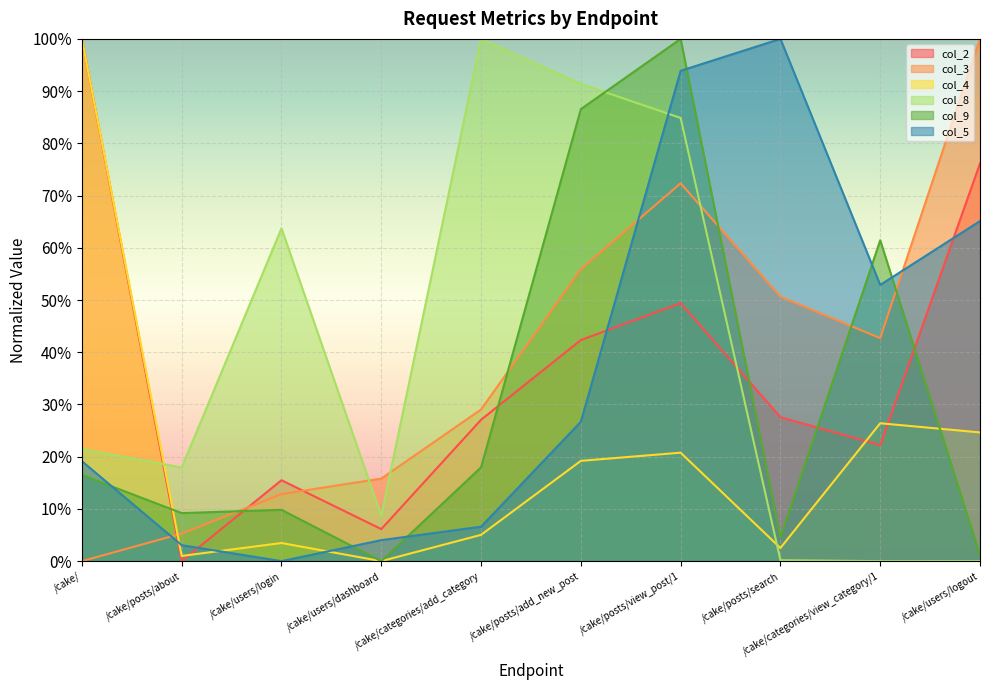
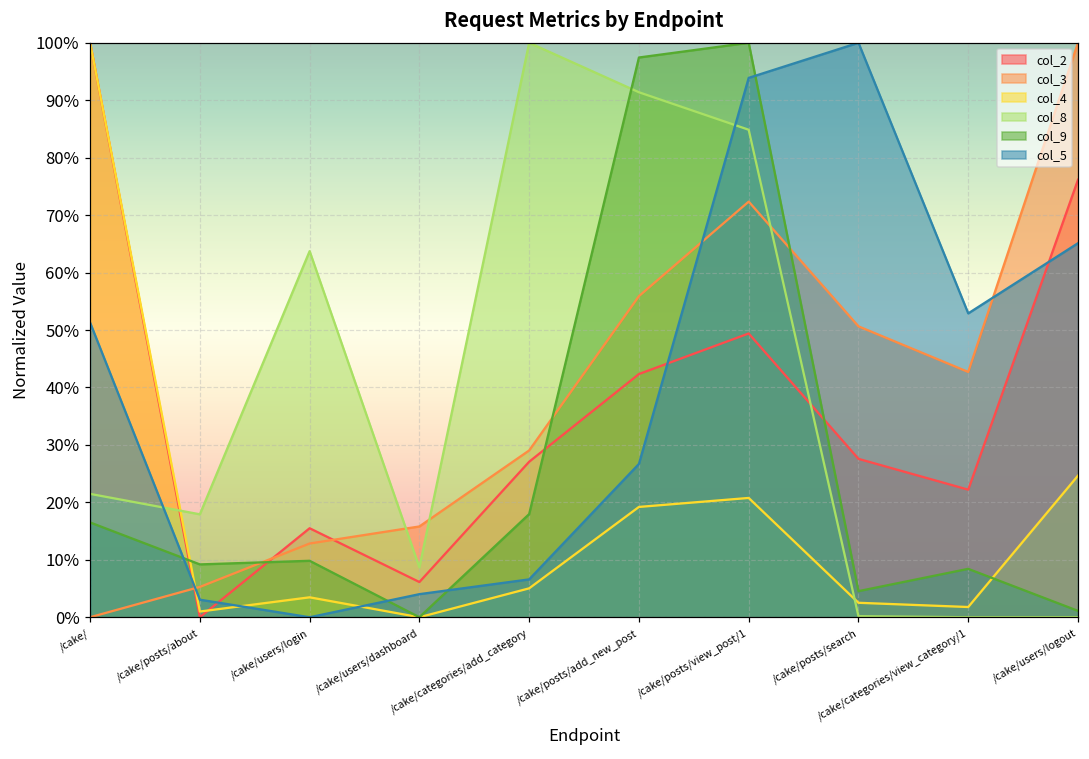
  {
    "col_4": {
      "/cake/posts/about": "1%",
      "/cake/users/login": "3%",
      "/cake/categories/add_category": "5%",
      "/cake/posts/add_new_post": "19%",
      "/cake/posts/view_post/1": "21%",
      "/cake/posts/search": "3%",
-     "/cake/categories/view_category/1": "26%",
+     "/cake/categories/view_category/1": "2%",
      "/cake/users/logout": "25%"
    },
    "col_8": {
      "/cake/": "21%",
      "/cake/posts/about": "18%",
      "/cake/users/login": "64%",
      "/cake/users/dashboard": "9%",
      "/cake/categories/add_category": "100%",
      "/cake/posts/add_new_post": "91%",
      "/cake/posts/view_post/1": "85%",
      "/cake/posts/search": "0%",
      "/cake/categories/view_category/1": "0%",
      "/cake/users/logout": "0%"
    },
    "col_9": {
      "/cake/": "17%",
      "/cake/posts/about": "9%",
      "/cake/users/login": "10%",
      "/cake/categories/add_category": "18%",
-     "/cake/posts/add_new_post": "87%",
+     "/cake/posts/add_new_post": "97%",
      "/cake/posts/view_post/1": "100%",
      "/cake/posts/search": "5%",
-     "/cake/categories/view_category/1": "61%",
+     "/cake/categories/view_category/1": "8%",
      "/cake/users/logout": "1%"
    },
    "col_5": {
-     "/cake/": "19%",
+     "/cake/": "51%",
      "/cake/posts/about": "3%",
      "/cake/users/login": "0%",
      "/cake/users/dashboard": "4%",
      "/cake/categories/add_category": "7%",
      "/cake/posts/add_new_post": "27%",
      "/cake/posts/view_post/1": "94%",
      "/cake/posts/search": "100%",
      "/cake/categories/view_category/1": "53%",
      "/cake/users/logout": "65%"
    }
  }
